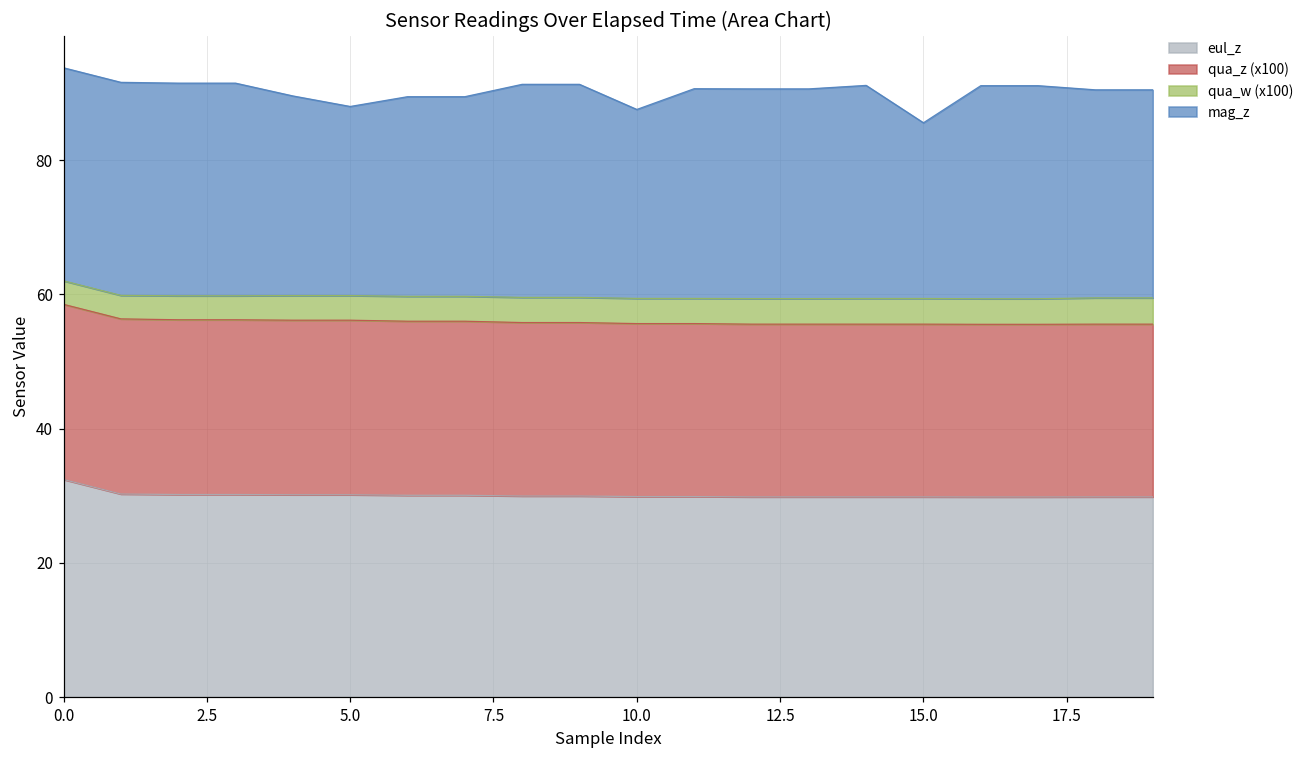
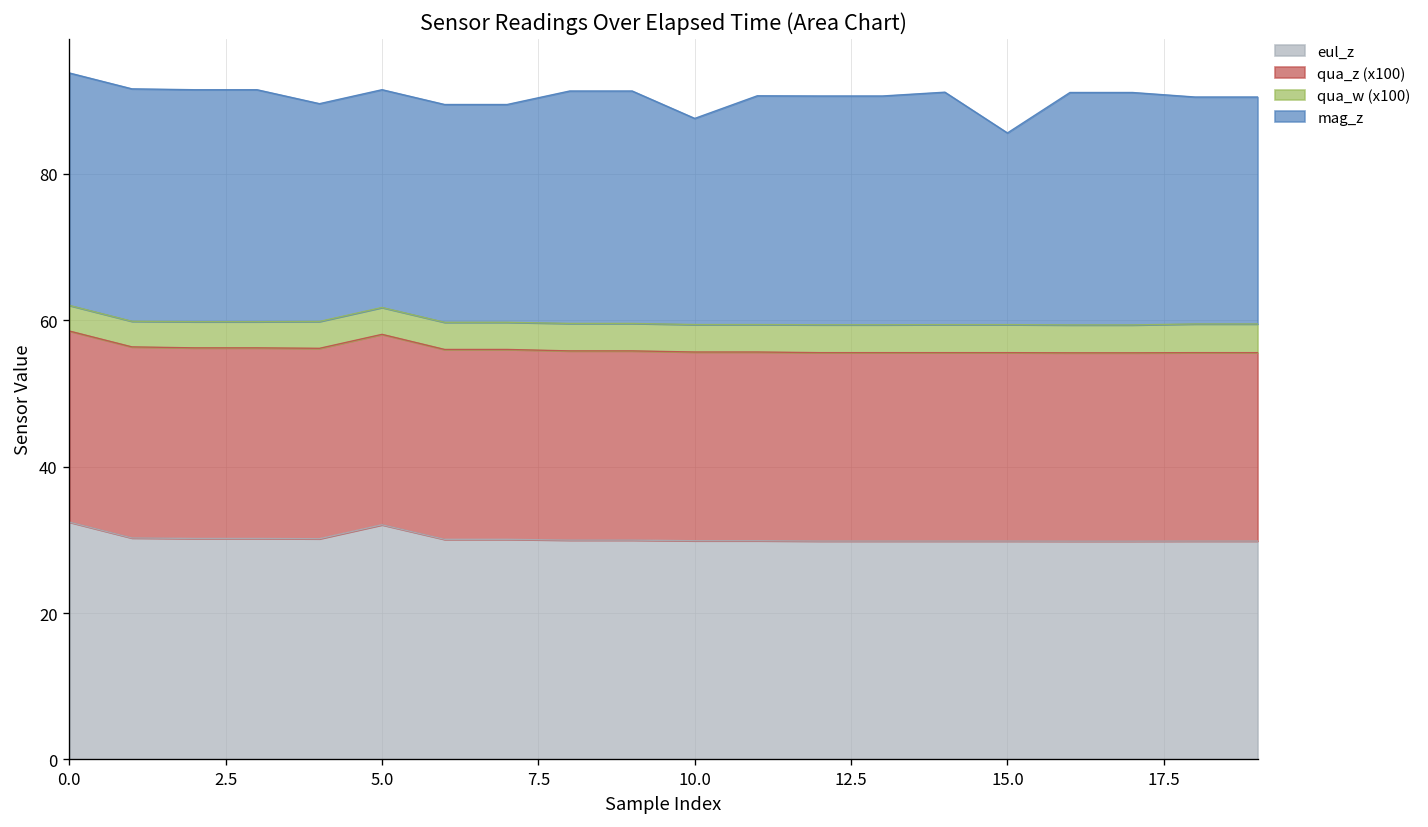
  {
    "eul_z": {
      "0.0": 32,
-     "5.0": 30,
+     "5.0": 32,
      "10.0": 30,
      "15.0": 30
    },
    "qua_z (x100)": {
      "0.0": 26,
      "5.0": 26,
      "10.0": 26,
      "15.0": 26
    },
    "qua_w (x100)": {
      "0.0": 4,
      "5.0": 4,
      "10.0": 4,
      "15.0": 4
    },
    "mag_z": {
      "0.0": 32,
-     "5.0": 28,
+     "5.0": 30,
      "10.0": 28,
      "15.0": 26
    }
  }
